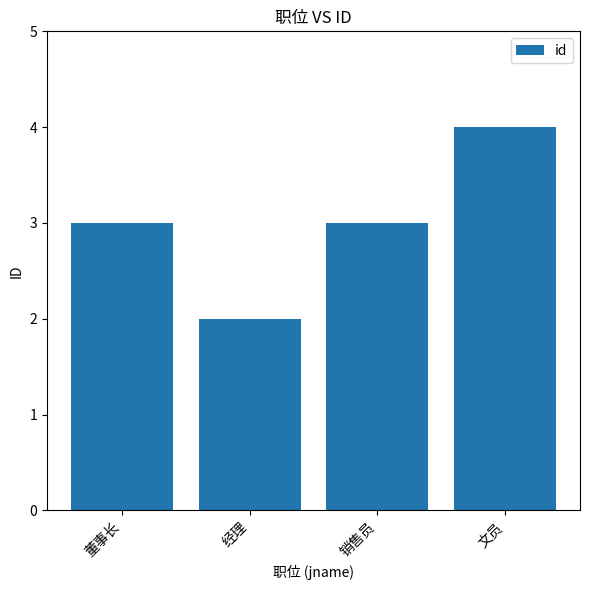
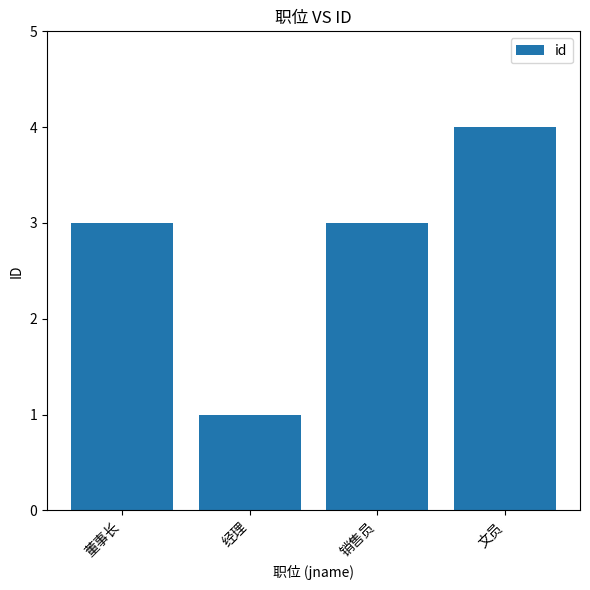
  {
    "董事长": 3,
-   "经理": 2,
+   "经理": 1,
    "销售员": 3,
    "文员": 4
  }
